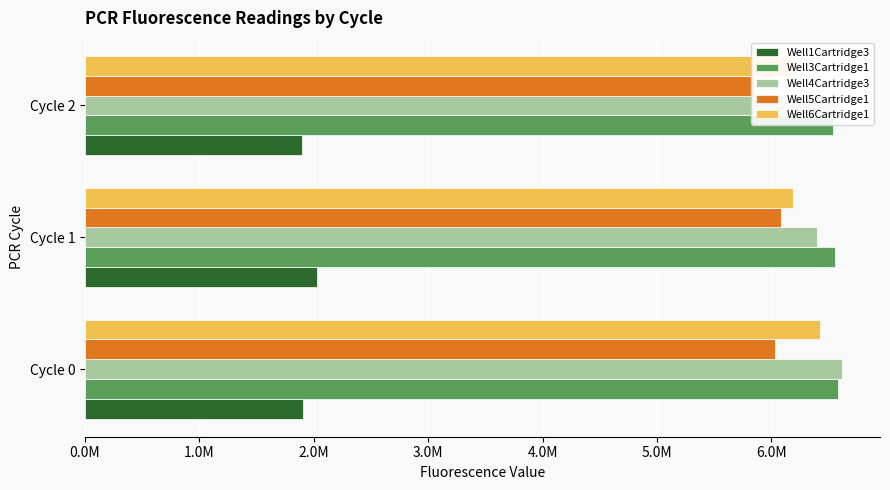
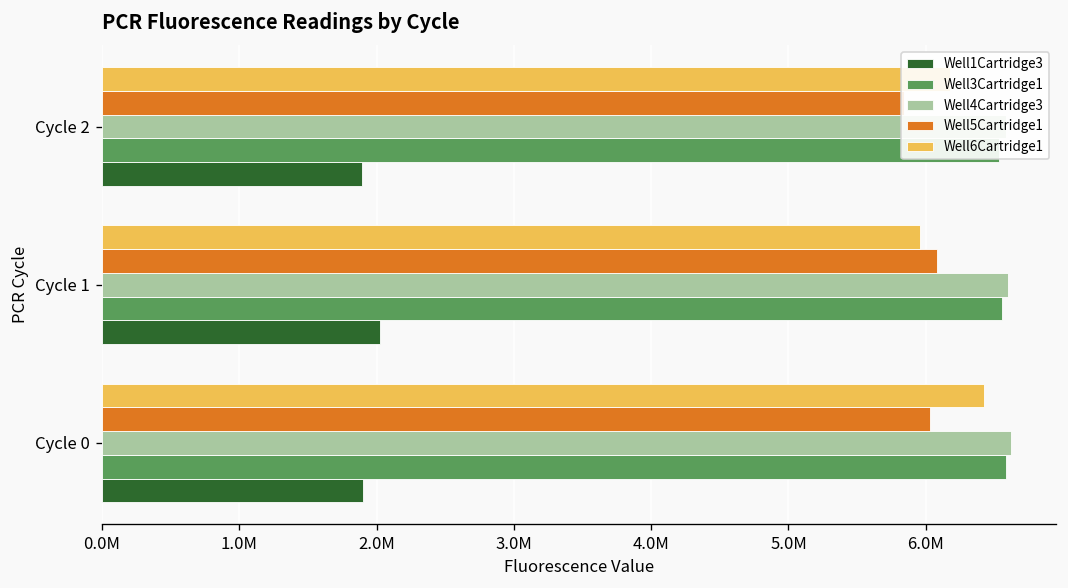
  {
    "Well1Cartridge3": {
      "Cycle 2": 1890000,
      "Cycle 1": 2020000,
      "Cycle 0": 1900000
    },
    "Well3Cartridge1": {
      "Cycle 2": 6530000,
      "Cycle 1": 6550000,
      "Cycle 0": 6580000
    },
    "Well4Cartridge3": {
-     "Cycle 1": 6390000,
+     "Cycle 1": 6600000,
      "Cycle 0": 6620000
    },
    "Well5Cartridge1": {
      "Cycle 1": 6080000,
      "Cycle 0": 6030000
    },
    "Well6Cartridge1": {
-     "Cycle 1": 6190000,
+     "Cycle 1": 5960000,
      "Cycle 0": 6420000
    }
  }
